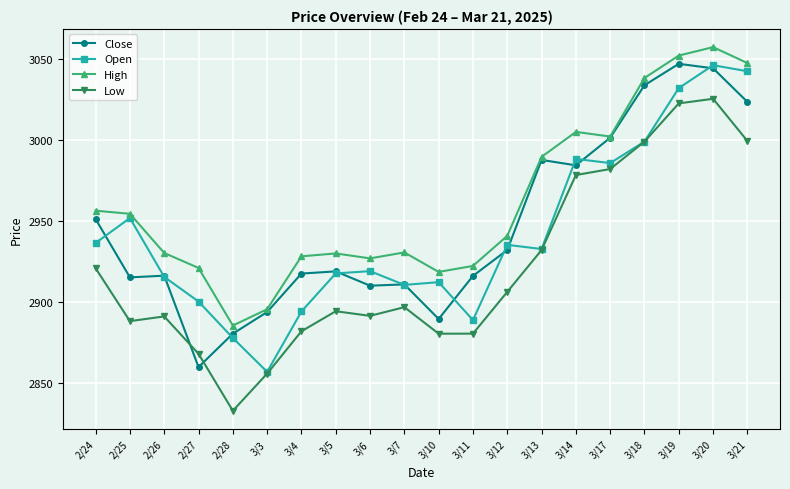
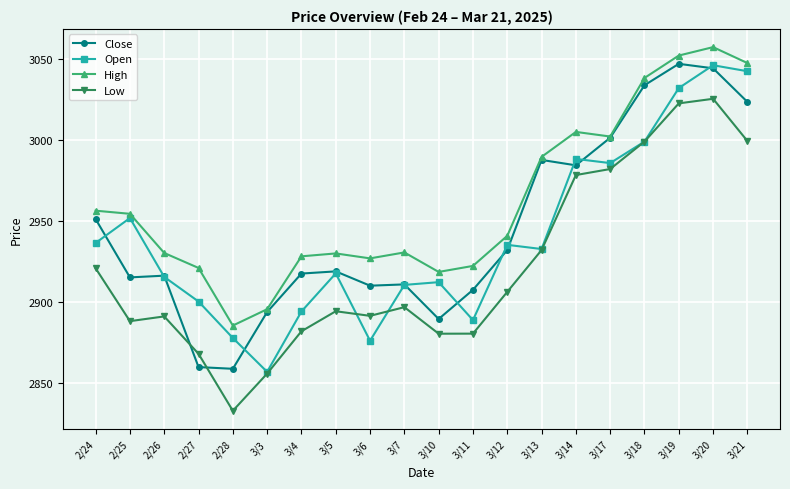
  {
    "Close": {
      "2/24": 2951,
      "2/25": 2915,
      "2/27": 2860,
-     "2/28": 2880,
+     "2/28": 2859,
      "3/3": 2894,
      "3/4": 2917,
      "3/6": 2910,
      "3/10": 2889,
-     "3/11": 2916,
+     "3/11": 2907,
      "3/12": 2932,
      "3/13": 2988,
      "3/14": 2984,
      "3/18": 3034,
      "3/19": 3047,
      "3/20": 3044,
      "3/21": 3024
    },
    "Open": {
      "2/24": 2936,
      "2/25": 2952,
      "2/27": 2900,
      "2/28": 2878,
      "3/4": 2894,
-     "3/6": 2919,
+     "3/6": 2876,
      "3/10": 2912,
      "3/11": 2889,
      "3/12": 2935,
      "3/14": 2988,
      "3/17": 2986,
      "3/19": 3032,
      "3/20": 3046,
      "3/21": 3043
    }
  }
